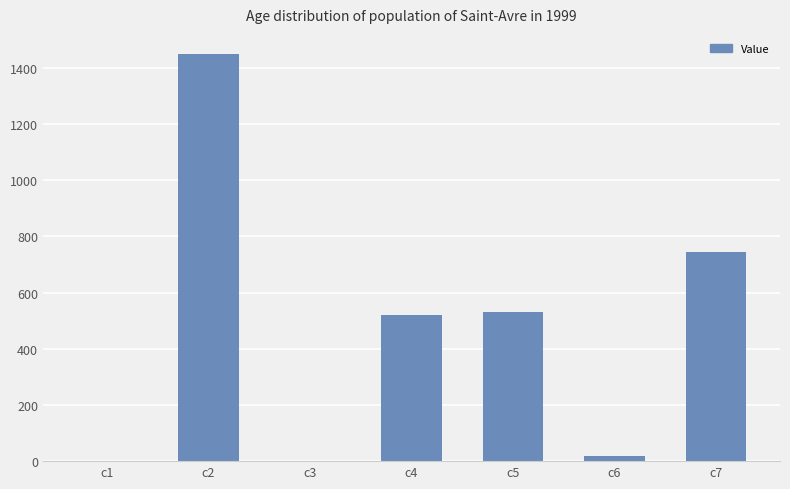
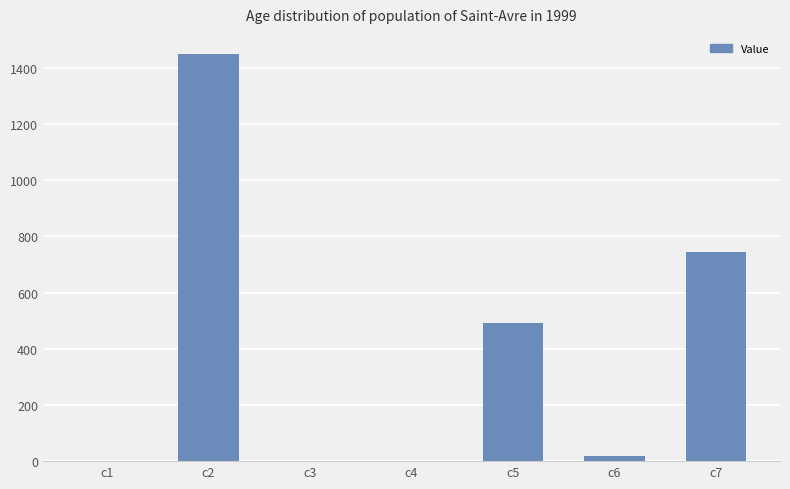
  {
    "c2": 1450,
-   "c4": 520,
-   "c5": 530,
+   "c4": 0,
+   "c5": 490,
    "c6": 20,
    "c7": 740
  }
